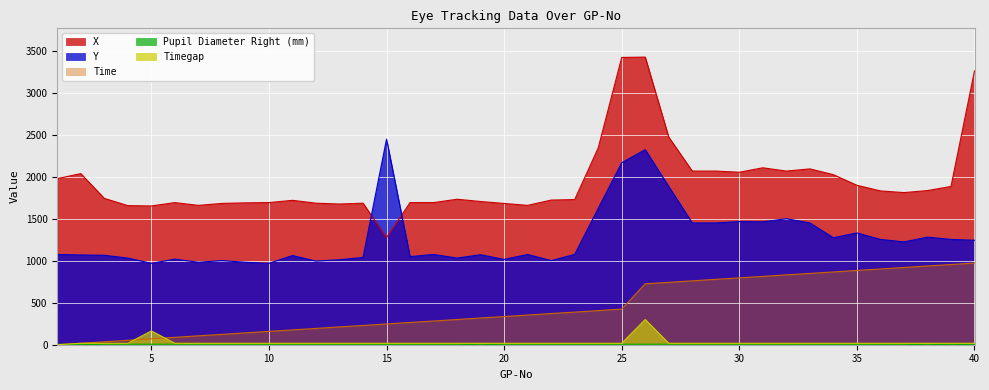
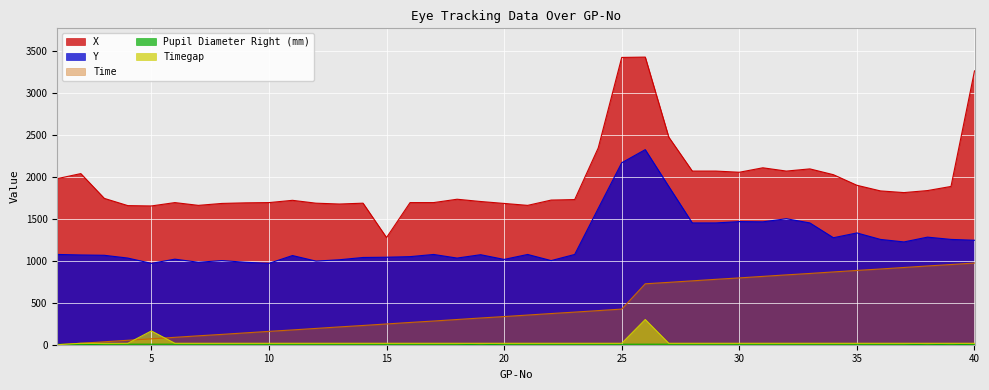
  {
    "X": {
      "5": 1700,
      "10": 1700,
      "15": 1300,
      "20": 1700,
      "25": 3400,
      "30": 2100,
      "35": 1900,
      "40": 3300
    },
    "Y": {
      "5": 1000,
      "10": 1000,
-     "15": 2400,
+     "15": 1000,
      "20": 1000,
      "25": 2200,
      "30": 1500,
      "35": 1300,
      "40": 1200
    },
    "Time": {
      "5": 100,
      "10": 200,
      "15": 200,
      "20": 300,
      "25": 400,
      "30": 800,
      "35": 900,
      "40": 1000
    },
    "Pupil Diameter Right (mm)": {
      "5": 0
    },
    "Timegap": {
      "5": 200
    }
  }
